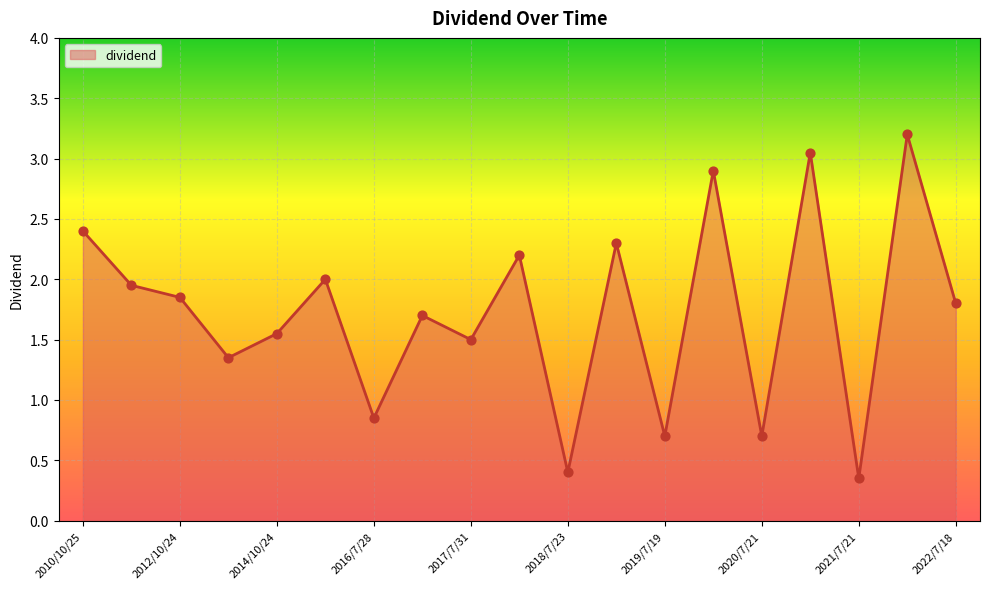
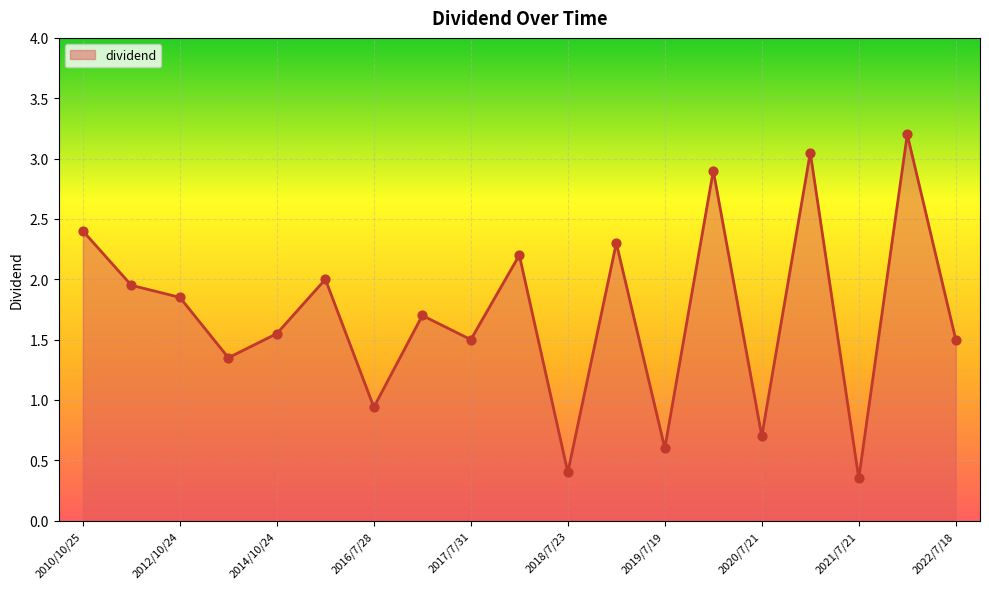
  {
    "2010/10/25": 2.40,
    "2012/10/24": 1.85,
    "2014/10/24": 1.55,
-   "2016/7/28": 0.85,
+   "2016/7/28": 0.94,
    "2017/7/31": 1.50,
    "2018/7/23": 0.40,
-   "2019/7/19": 0.7,
+   "2019/7/19": 0.6,
    "2020/7/21": 0.70,
    "2021/7/21": 0.35,
-   "2022/7/18": 1.8
+   "2022/7/18": 1.5
  }
